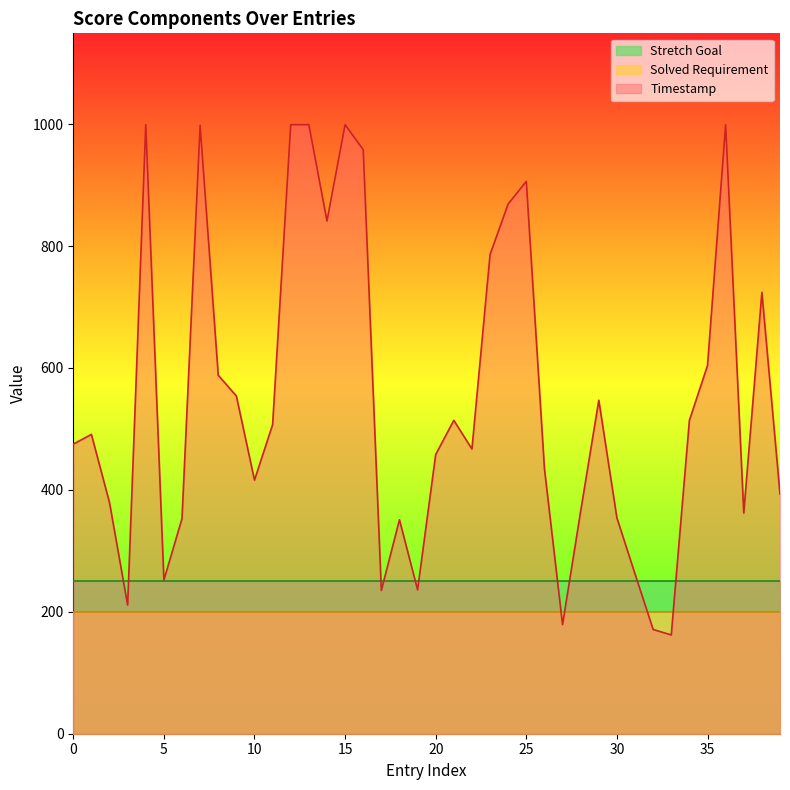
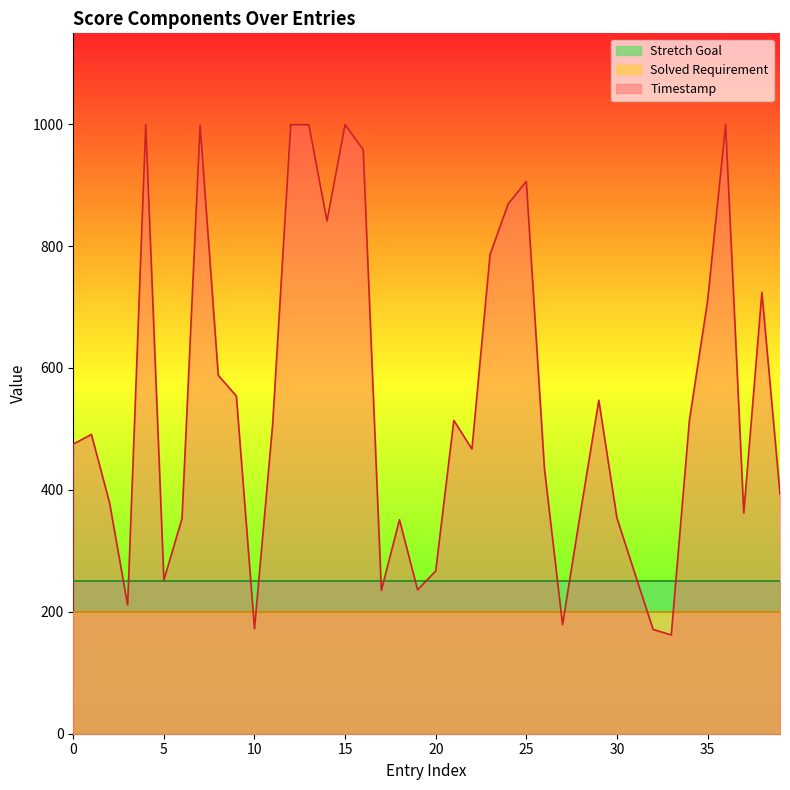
  {
    "Stretch Goal": {
      "0": 250,
      "10": 250,
      "15": 250,
      "20": 250,
      "25": 250,
      "30": 250,
      "35": 250
    },
    "Solved Requirement": {
      "0": 200,
      "5": 200,
      "10": 200,
      "15": 200,
      "20": 200,
      "25": 200,
      "30": 200,
      "35": 200
    },
    "Timestamp": {
      "0": 480,
-     "10": 420,
+     "10": 170,
      "15": 1000,
-     "20": 460,
+     "20": 270,
      "25": 910,
      "30": 350,
-     "35": 600
+     "35": 710
    }
  }
